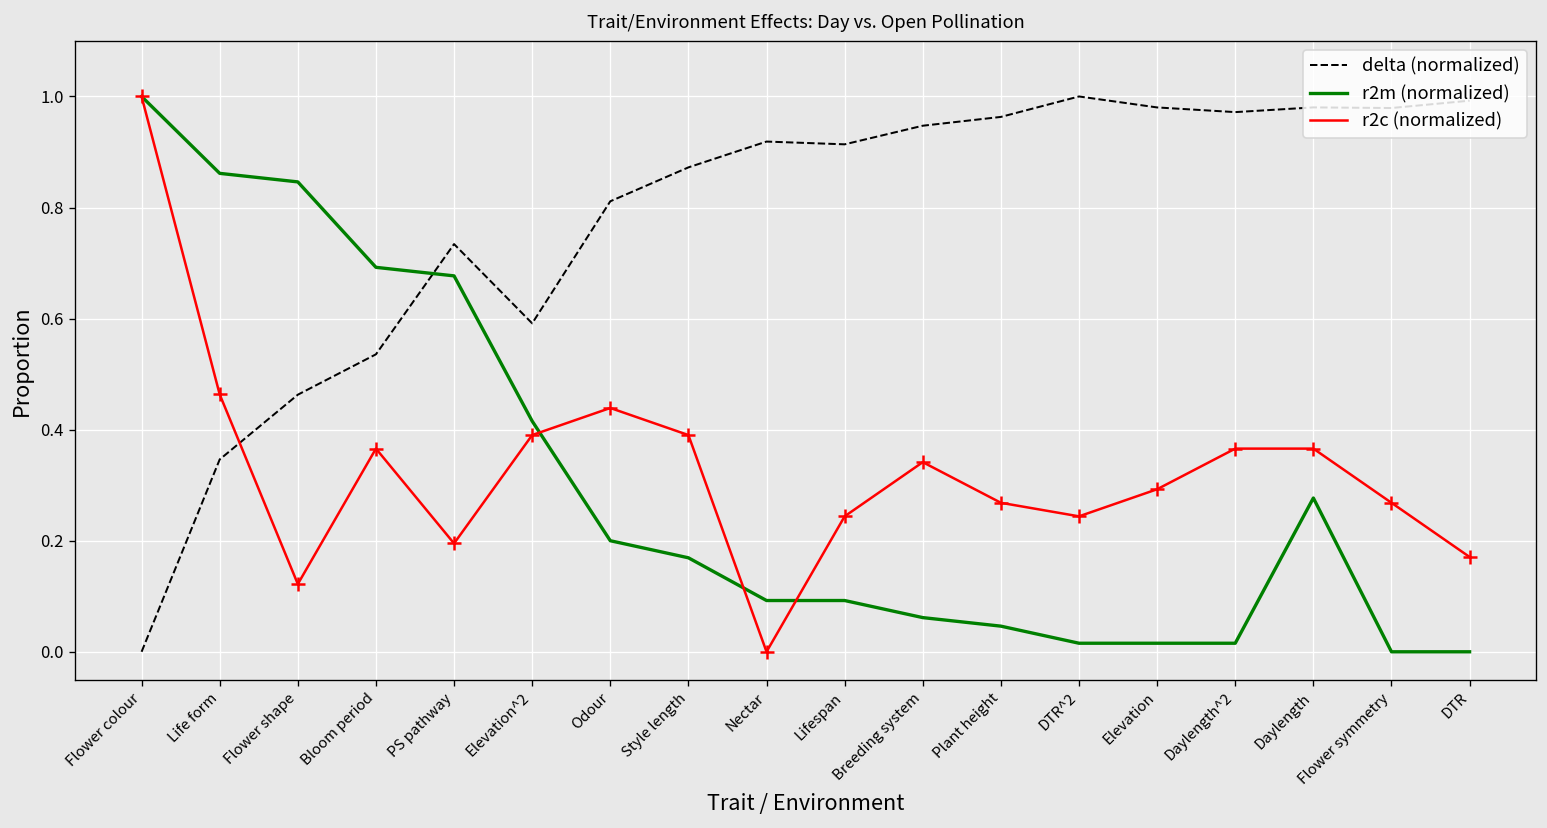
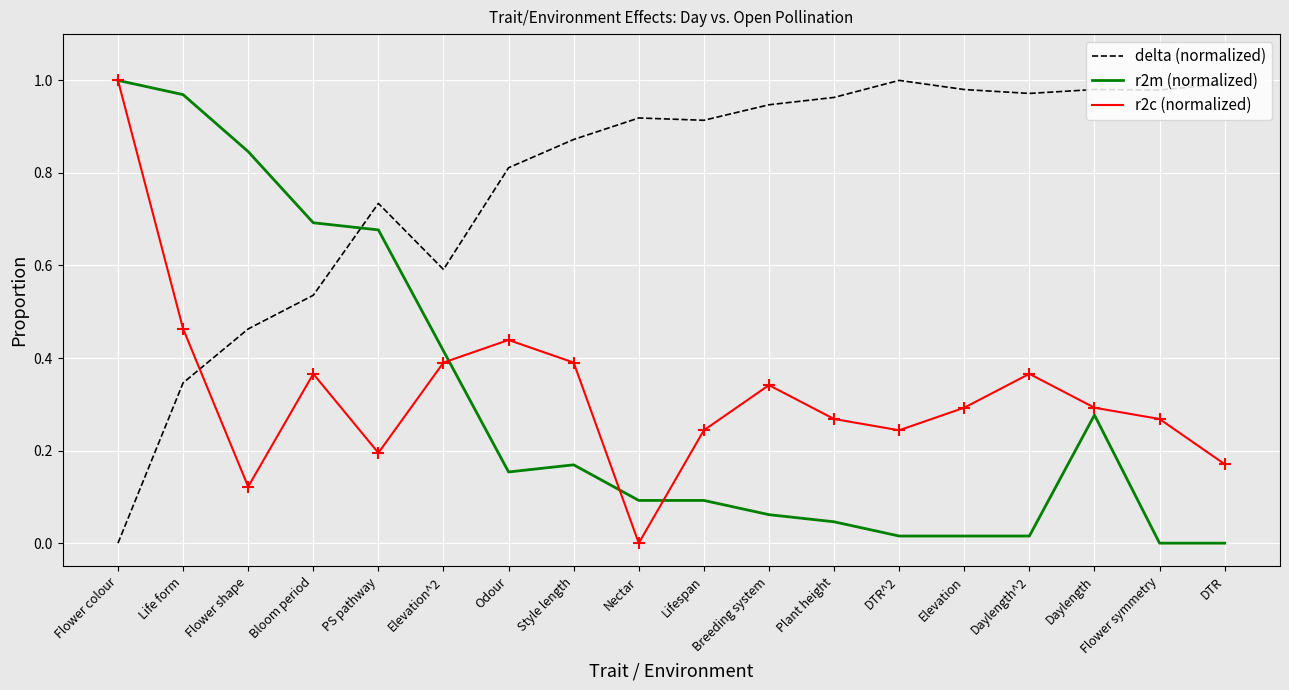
  {
    "delta (normalized)": {
      "Flower colour": 0.00,
      "Life form": 0.35,
      "Flower shape": 0.46,
      "Bloom period": 0.54,
      "PS pathway": 0.73,
      "Elevation^2": 0.59,
      "Odour": 0.81,
      "Style length": 0.87,
      "Nectar": 0.92,
      "Lifespan": 0.91,
      "Breeding system": 0.95,
      "Plant height": 0.96,
      "DTR^2": 1.00,
      "Elevation": 0.98,
      "Daylength^2": 0.97
    },
    "r2m (normalized)": {
-     "Life form": 0.86,
+     "Life form": 0.97,
      "Flower shape": 0.85,
      "Bloom period": 0.69,
      "PS pathway": 0.68,
      "Elevation^2": 0.42,
-     "Odour": 0.20,
+     "Odour": 0.15,
      "Style length": 0.17,
      "Nectar": 0.09,
      "Lifespan": 0.09,
      "Breeding system": 0.06,
      "Plant height": 0.05,
      "DTR^2": 0.02,
      "Elevation": 0.02,
      "Daylength^2": 0.02,
      "Daylength": 0.28,
      "Flower symmetry": 0.00,
      "DTR": 0.00
    },
    "r2c (normalized)": {
      "Life form": 0.46,
      "Flower shape": 0.12,
      "Bloom period": 0.37,
      "PS pathway": 0.20,
      "Elevation^2": 0.39,
      "Odour": 0.44,
      "Style length": 0.39,
      "Nectar": 0.00,
      "Lifespan": 0.24,
      "Breeding system": 0.34,
      "Plant height": 0.27,
      "DTR^2": 0.24,
      "Elevation": 0.29,
      "Daylength^2": 0.37,
-     "Daylength": 0.37,
+     "Daylength": 0.29,
      "Flower symmetry": 0.27,
      "DTR": 0.17
    }
  }
